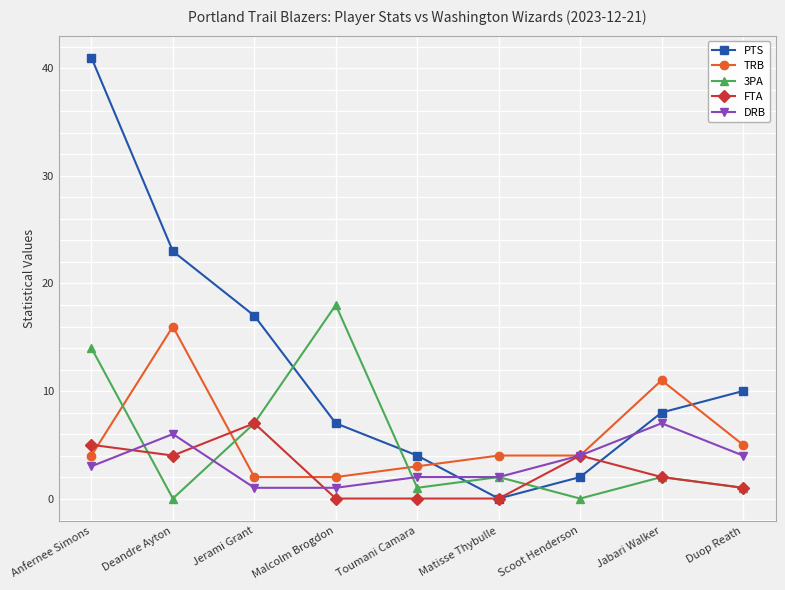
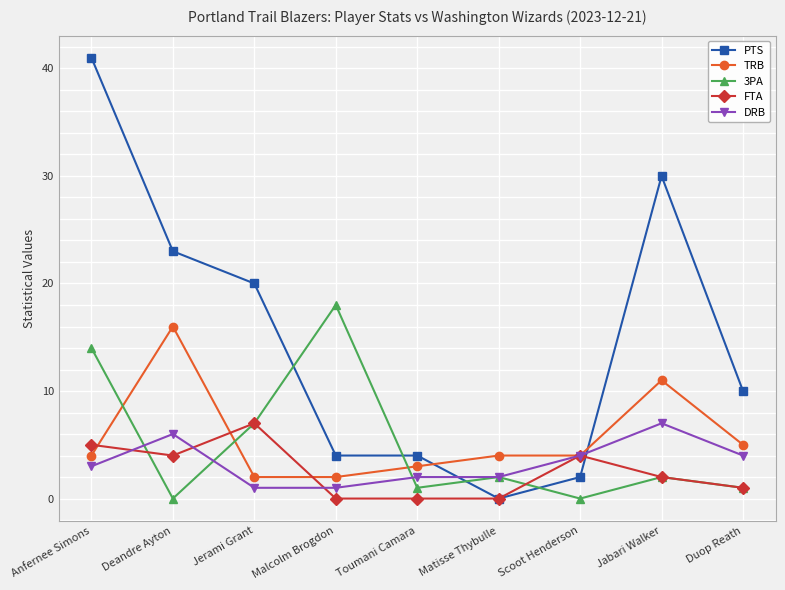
  {
    "PTS": {
      "Anfernee Simons": 41,
      "Deandre Ayton": 23,
-     "Jerami Grant": 17,
-     "Malcolm Brogdon": 7,
+     "Jerami Grant": 20,
+     "Malcolm Brogdon": 4,
      "Toumani Camara": 4,
      "Scoot Henderson": 2,
-     "Jabari Walker": 8,
+     "Jabari Walker": 30,
      "Duop Reath": 10
    },
    "3PA": {
      "Anfernee Simons": 14,
      "Deandre Ayton": 0,
      "Malcolm Brogdon": 18,
      "Toumani Camara": 1,
      "Scoot Henderson": 0
    },
    "DRB": {
      "Anfernee Simons": 3,
      "Deandre Ayton": 6,
      "Jerami Grant": 1,
      "Malcolm Brogdon": 1,
      "Toumani Camara": 2,
      "Jabari Walker": 7,
      "Duop Reath": 4
    }
  }
